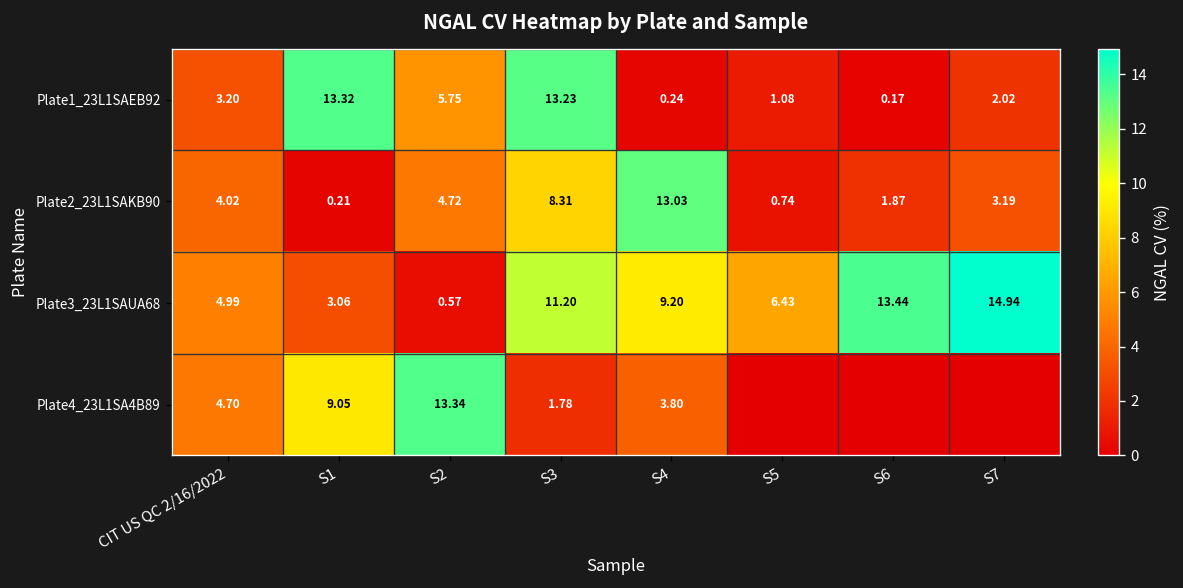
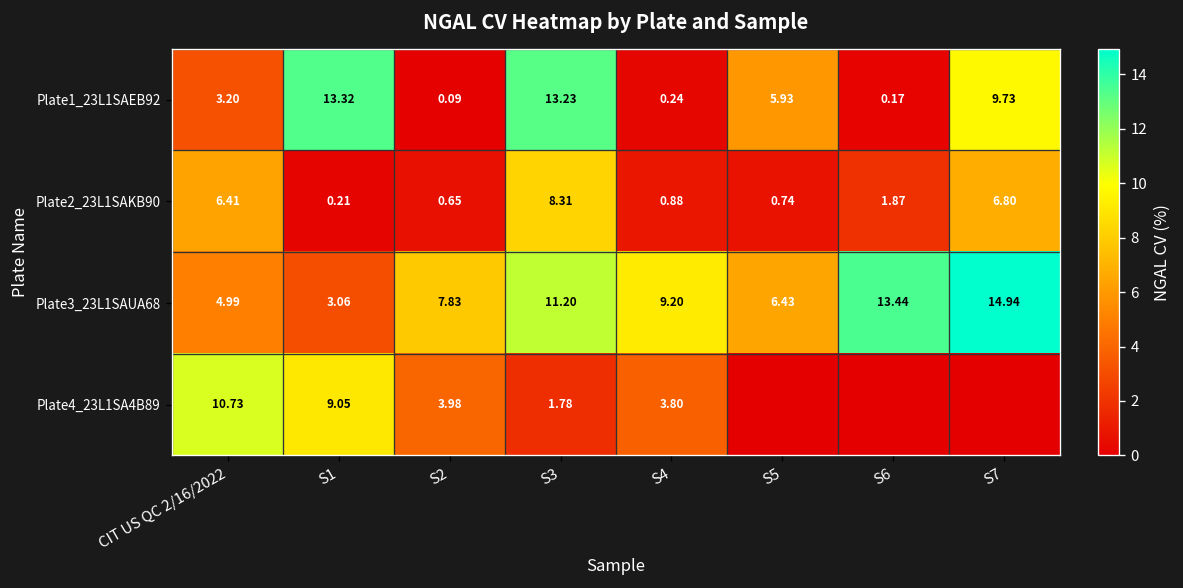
  {
    "Plate1_23L1SAEB92": {
      "CIT US QC 2/16/2022": 3.20,
      "S1": 13.32,
-     "S2": 5.75,
+     "S2": 0.09,
      "S3": 13.23,
      "S4": 0.24,
-     "S5": 1.08,
+     "S5": 5.93,
      "S6": 0.17,
-     "S7": 2.02
+     "S7": 9.73
    },
    "Plate2_23L1SAKB90": {
-     "CIT US QC 2/16/2022": 4.02,
+     "CIT US QC 2/16/2022": 6.41,
      "S1": 0.21,
-     "S2": 4.72,
+     "S2": 0.65,
      "S3": 8.31,
-     "S4": 13.03,
+     "S4": 0.88,
      "S5": 0.74,
      "S6": 1.87,
-     "S7": 3.19
+     "S7": 6.80
    },
    "Plate3_23L1SAUA68": {
      "CIT US QC 2/16/2022": 4.99,
      "S1": 3.06,
-     "S2": 0.57,
+     "S2": 7.83,
      "S3": 11.20,
      "S4": 9.20,
      "S5": 6.43,
      "S6": 13.44,
      "S7": 14.94
    },
    "Plate4_23L1SA4B89": {
-     "CIT US QC 2/16/2022": 4.70,
+     "CIT US QC 2/16/2022": 10.73,
      "S1": 9.05,
-     "S2": 13.34,
+     "S2": 3.98,
      "S3": 1.78,
      "S4": 3.80
    }
  }
